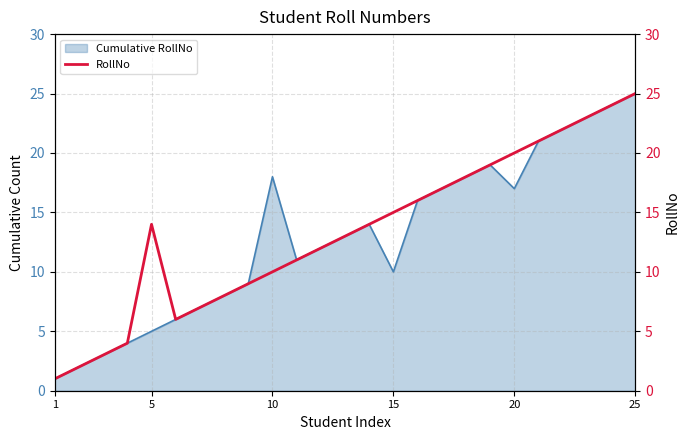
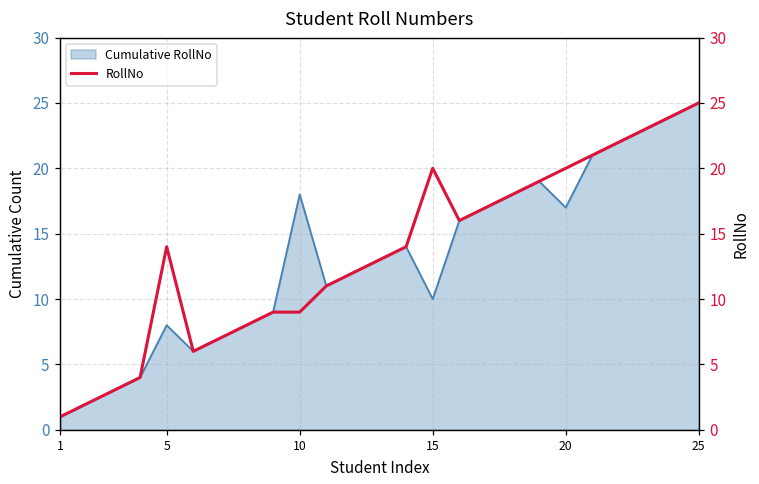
  {
    "Cumulative RollNo": {
      "1": 1,
-     "5": 5,
+     "5": 8,
      "10": 18,
      "15": 10,
      "20": 17,
      "25": 25
    },
    "RollNo": {
      "1": 1,
      "5": 14,
-     "10": 10,
-     "15": 15,
+     "10": 9,
+     "15": 20,
      "20": 20,
      "25": 25
    }
  }
